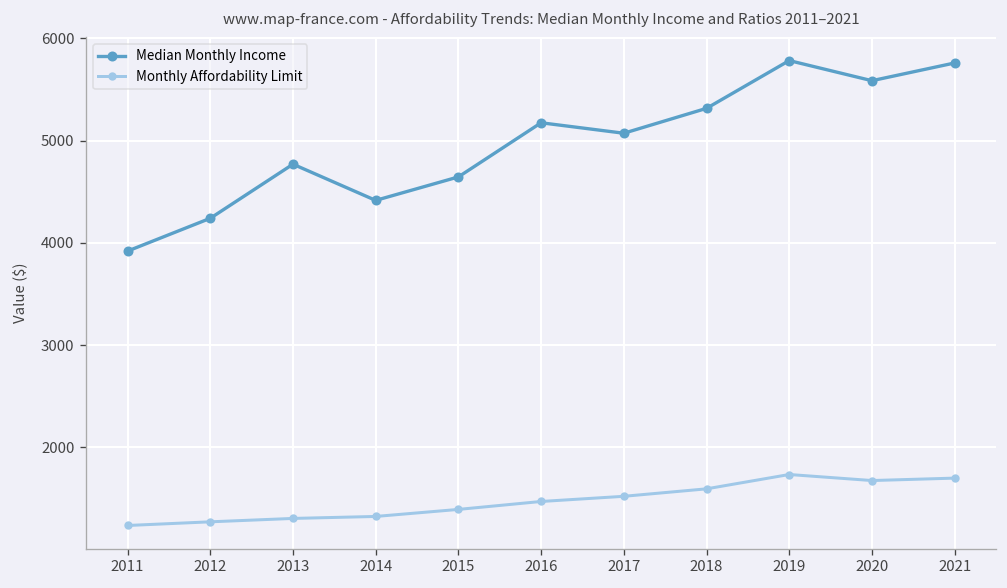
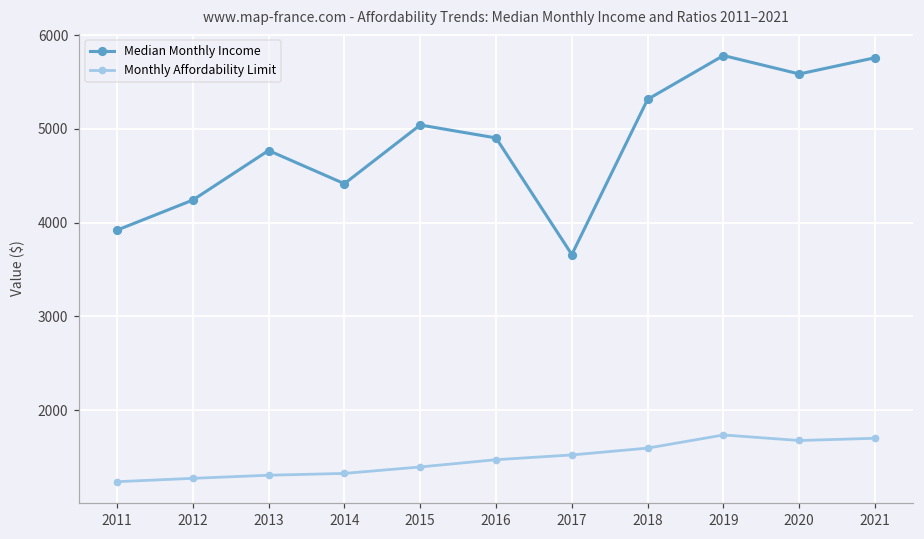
  {
    "Median Monthly Income": {
      "2011": 3900,
      "2012": 4200,
      "2013": 4800,
      "2014": 4400,
-     "2015": 4600,
-     "2016": 5200,
-     "2017": 5100,
+     "2015": 5000,
+     "2016": 4900,
+     "2017": 3700,
      "2018": 5300,
      "2019": 5800,
      "2020": 5600,
      "2021": 5800
    },
    "Monthly Affordability Limit": {
      "2011": 1200,
      "2012": 1300,
      "2013": 1300,
      "2014": 1300,
      "2015": 1400,
      "2016": 1500,
      "2017": 1500,
      "2018": 1600,
      "2019": 1700,
      "2020": 1700,
      "2021": 1700
    }
  }
